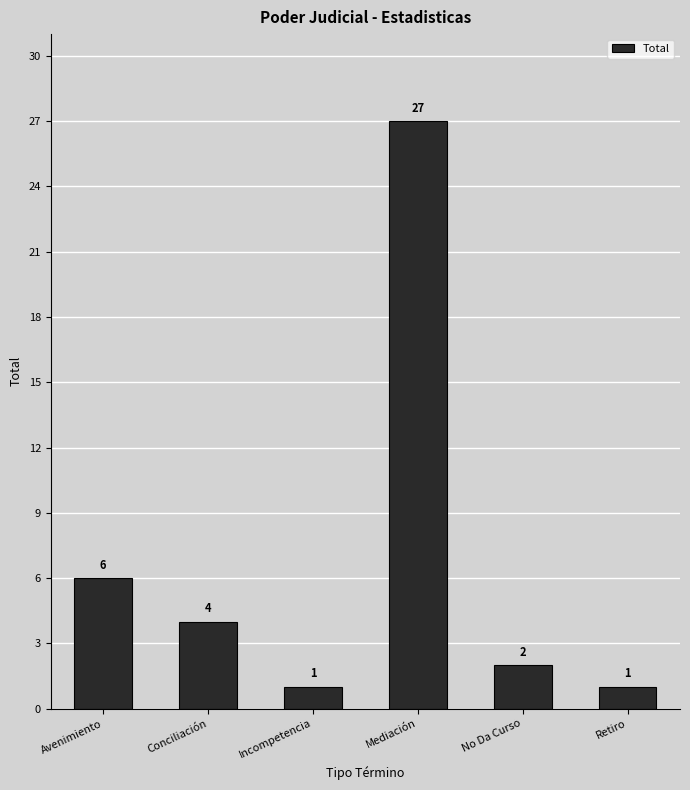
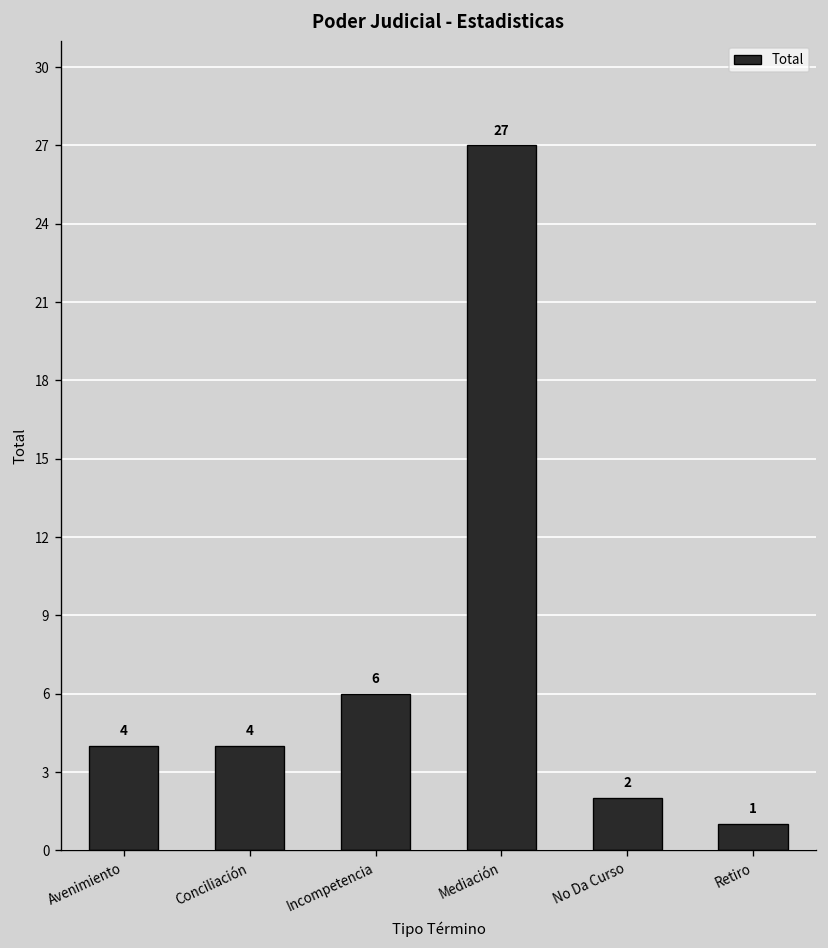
  {
-   "Avenimiento": 6,
+   "Avenimiento": 4,
    "Conciliación": 4,
-   "Incompetencia": 1,
+   "Incompetencia": 6,
    "Mediación": 27,
    "No Da Curso": 2,
    "Retiro": 1
  }
